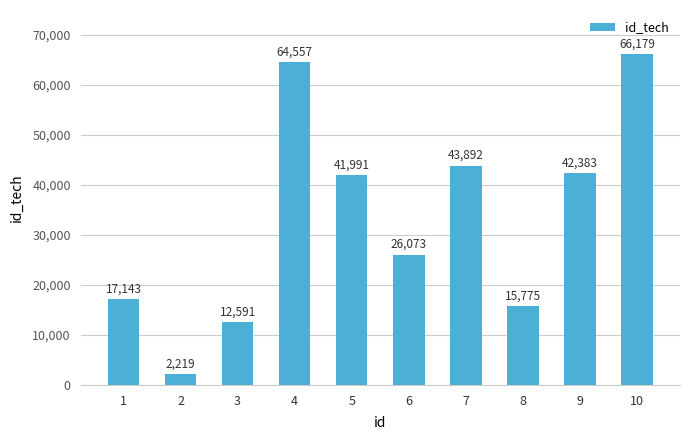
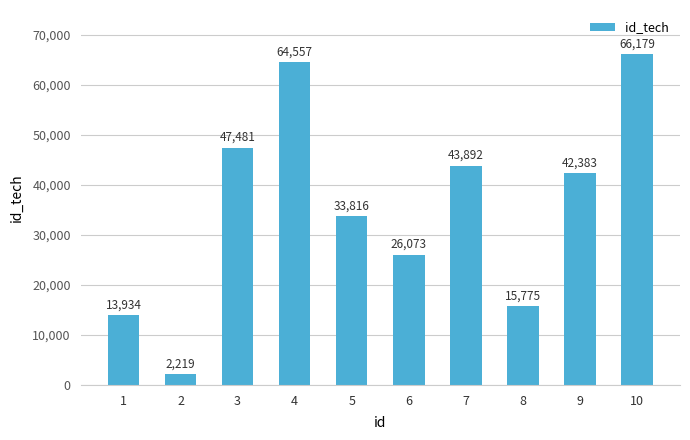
  {
-   "1": "17,143",
+   "1": "13,934",
    "2": "2,219",
-   "3": "12,591",
+   "3": "47,481",
    "4": "64,557",
-   "5": "41,991",
+   "5": "33,816",
    "6": "26,073",
    "7": "43,892",
    "8": "15,775",
    "9": "42,383",
    "10": "66,179"
  }
